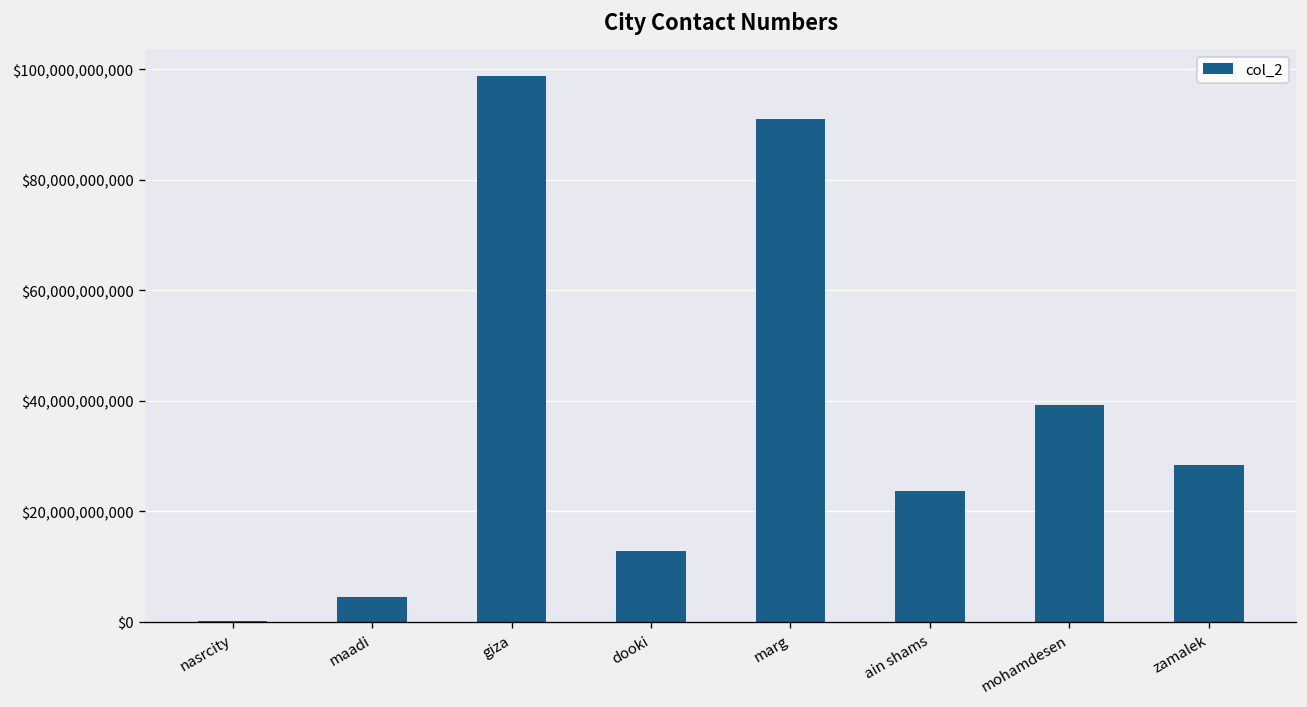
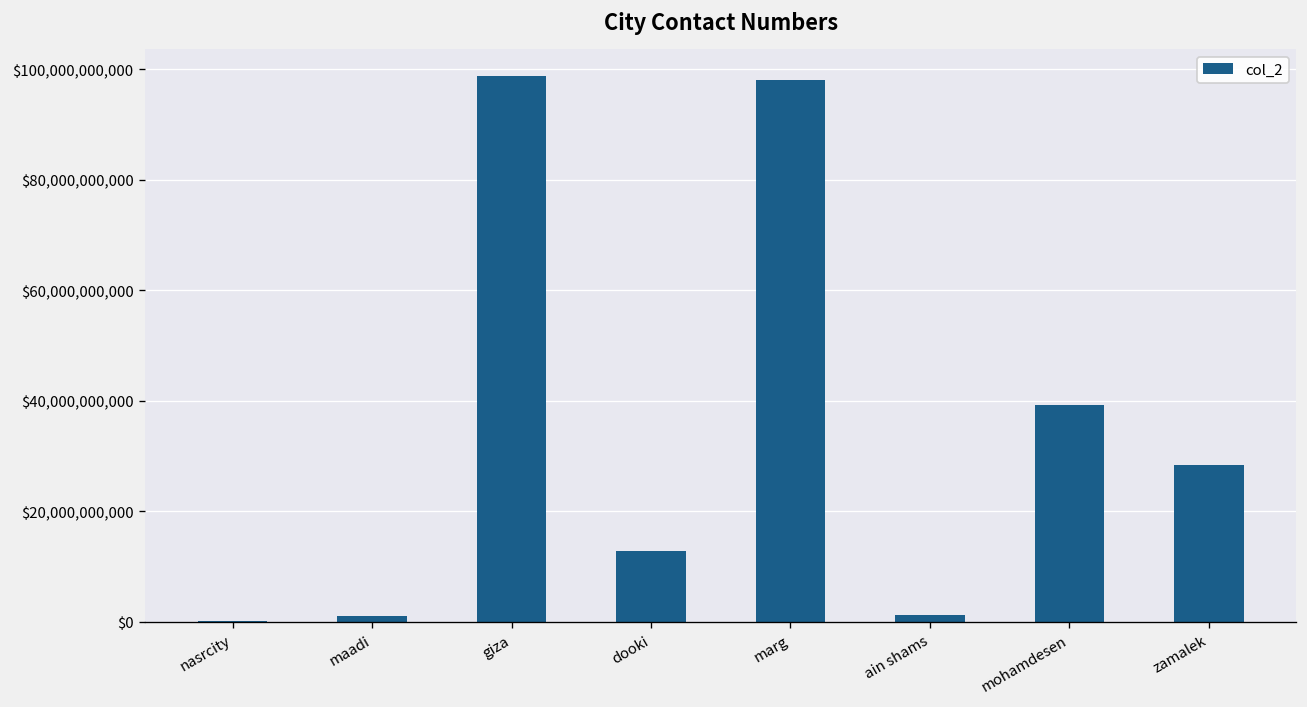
  {
-   "maadi": "$4,000,000,000",
+   "maadi": "$1,000,000,000",
    "giza": "$99,000,000,000",
    "dooki": "$13,000,000,000",
-   "marg": "$91,000,000,000",
-   "ain shams": "$24,000,000,000",
+   "marg": "$98,000,000,000",
+   "ain shams": "$1,000,000,000",
    "mohamdesen": "$39,000,000,000",
    "zamalek": "$28,000,000,000"
  }
